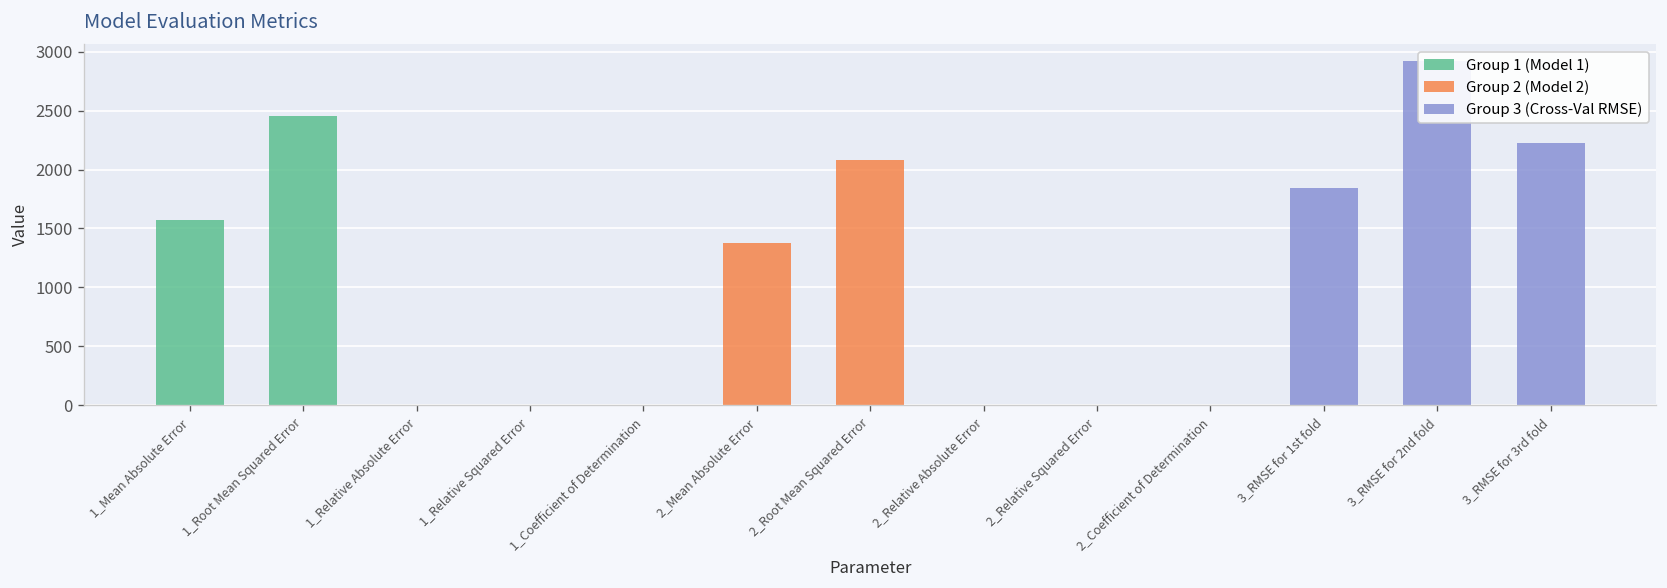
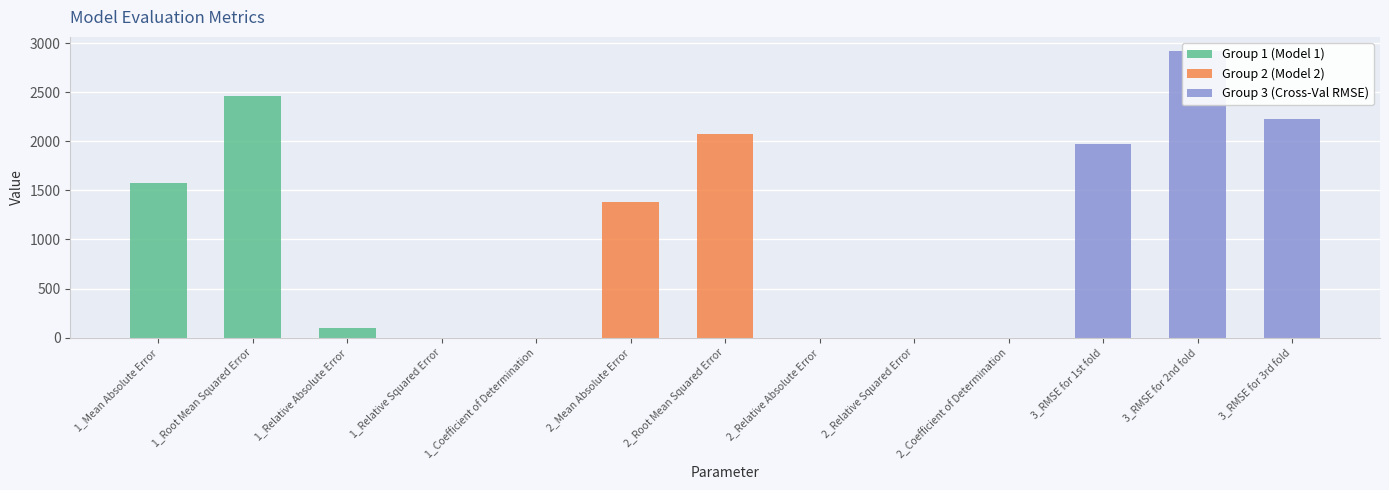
  {
    "Group 1 (Model 1)": {
      "1_Mean Absolute Error": 1600,
      "1_Root Mean Squared Error": 2500,
-     "1_Relative Absolute Error": 0
+     "1_Relative Absolute Error": 100
    },
    "Group 2 (Model 2)": {
      "2_Mean Absolute Error": 1400,
      "2_Root Mean Squared Error": 2100
    },
    "Group 3 (Cross-Val RMSE)": {
-     "3_RMSE for 1st fold": 1800,
+     "3_RMSE for 1st fold": 2000,
      "3_RMSE for 3rd fold": 2200
    }
  }
